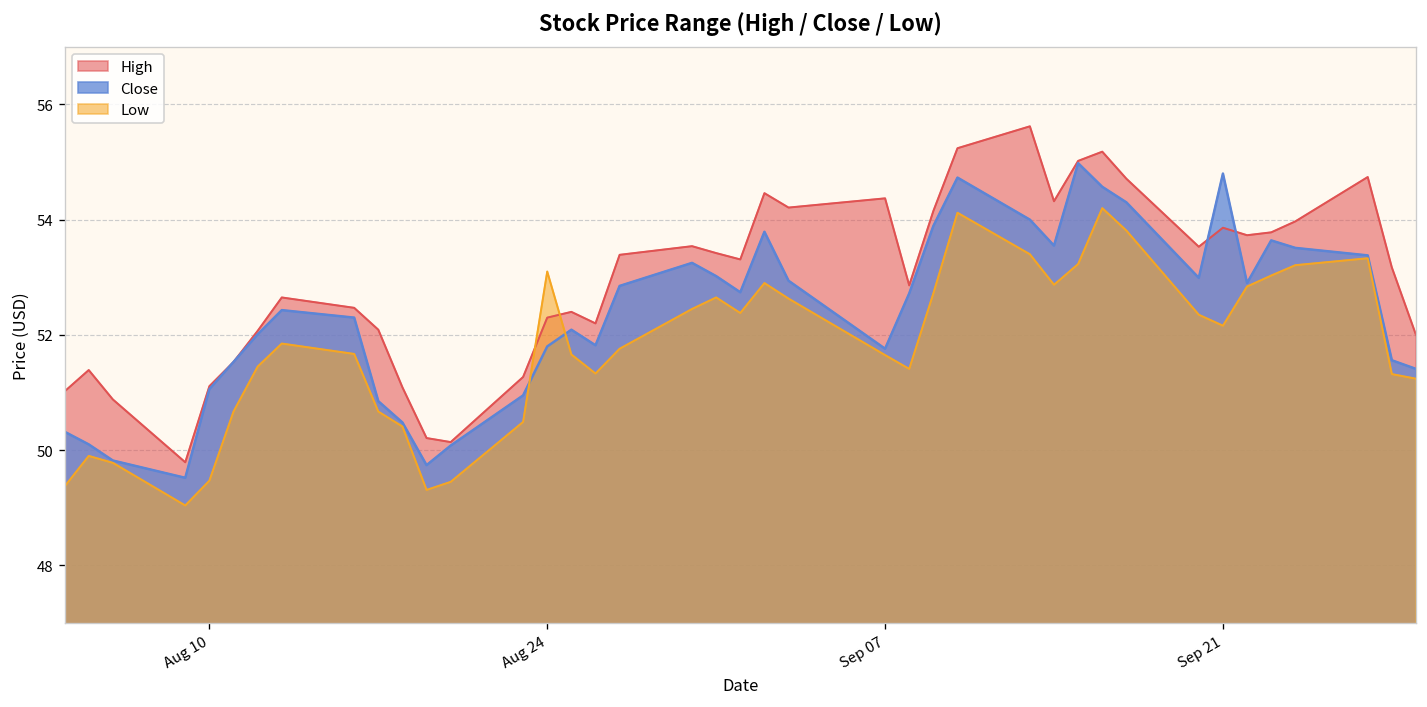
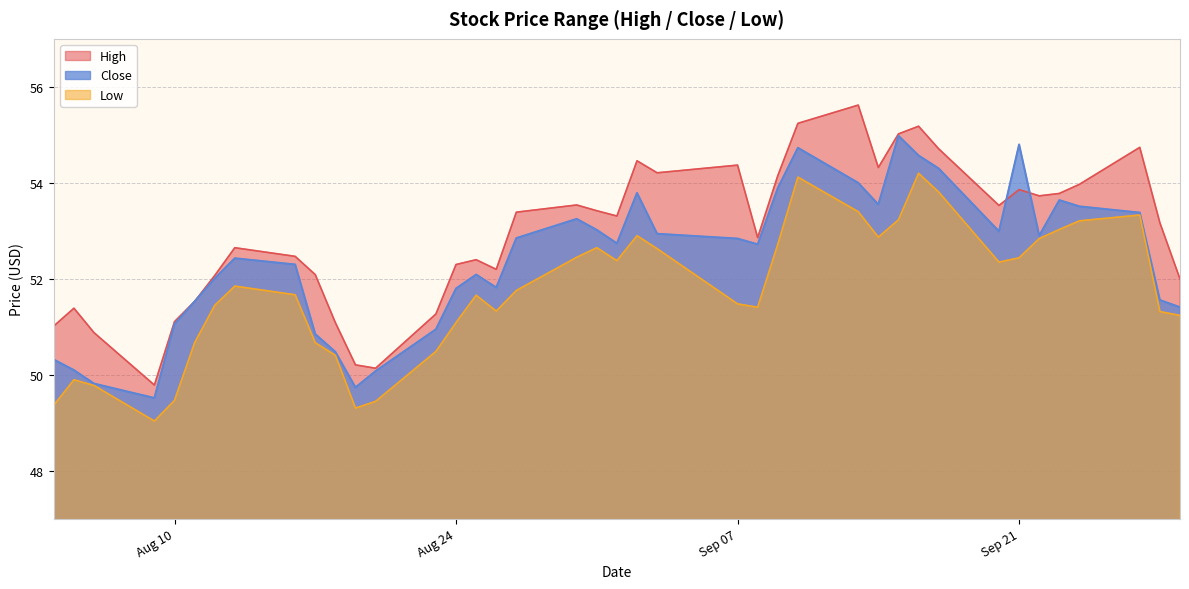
  {
    "High": {
      "Aug 24": 52.3,
      "Sep 07": 54.4,
      "Sep 21": 53.9
    },
    "Close": {
      "Aug 24": 51.8,
-     "Sep 07": 51.8,
+     "Sep 07": 52.8,
      "Sep 21": 54.8
    },
    "Low": {
      "Aug 10": 49.5,
-     "Aug 24": 53.1,
-     "Sep 07": 51.7,
-     "Sep 21": 52.2
+     "Aug 24": 51.1,
+     "Sep 07": 51.5,
+     "Sep 21": 52.4
    }
  }
